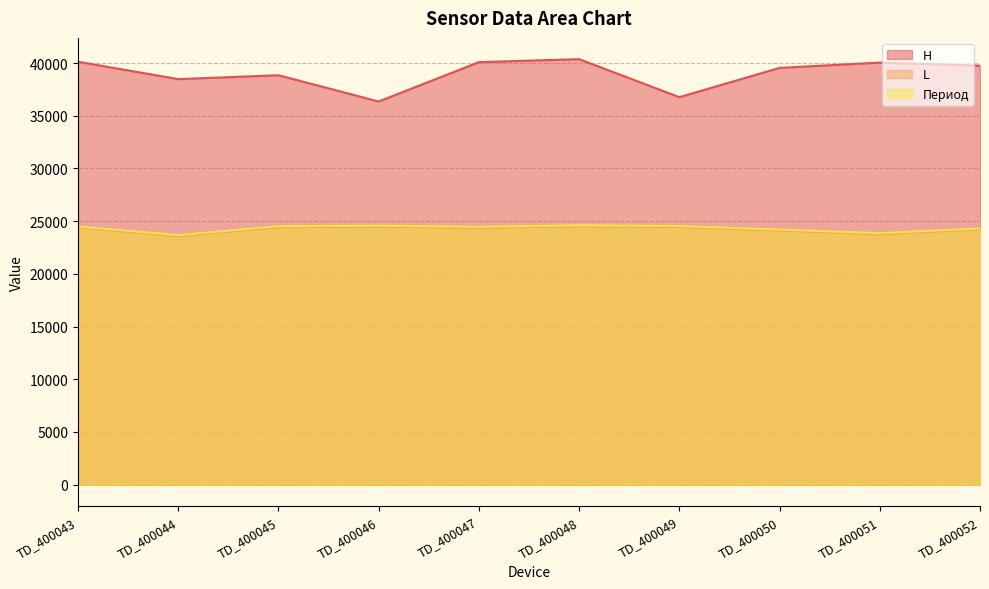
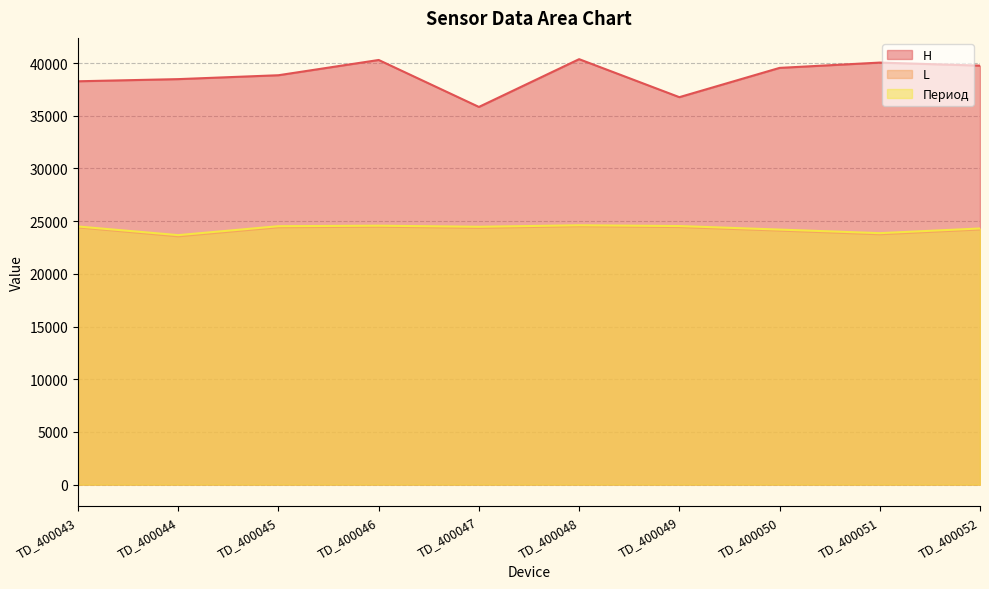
  {
    "H": {
-     "TD_400043": 40100,
+     "TD_400043": 38300,
      "TD_400044": 38500,
      "TD_400045": 38800,
-     "TD_400046": 36400,
-     "TD_400047": 40100,
+     "TD_400046": 40300,
+     "TD_400047": 35800,
      "TD_400048": 40400,
      "TD_400049": 36800,
      "TD_400050": 39500,
      "TD_400051": 40000,
      "TD_400052": 39800
    }
  }
